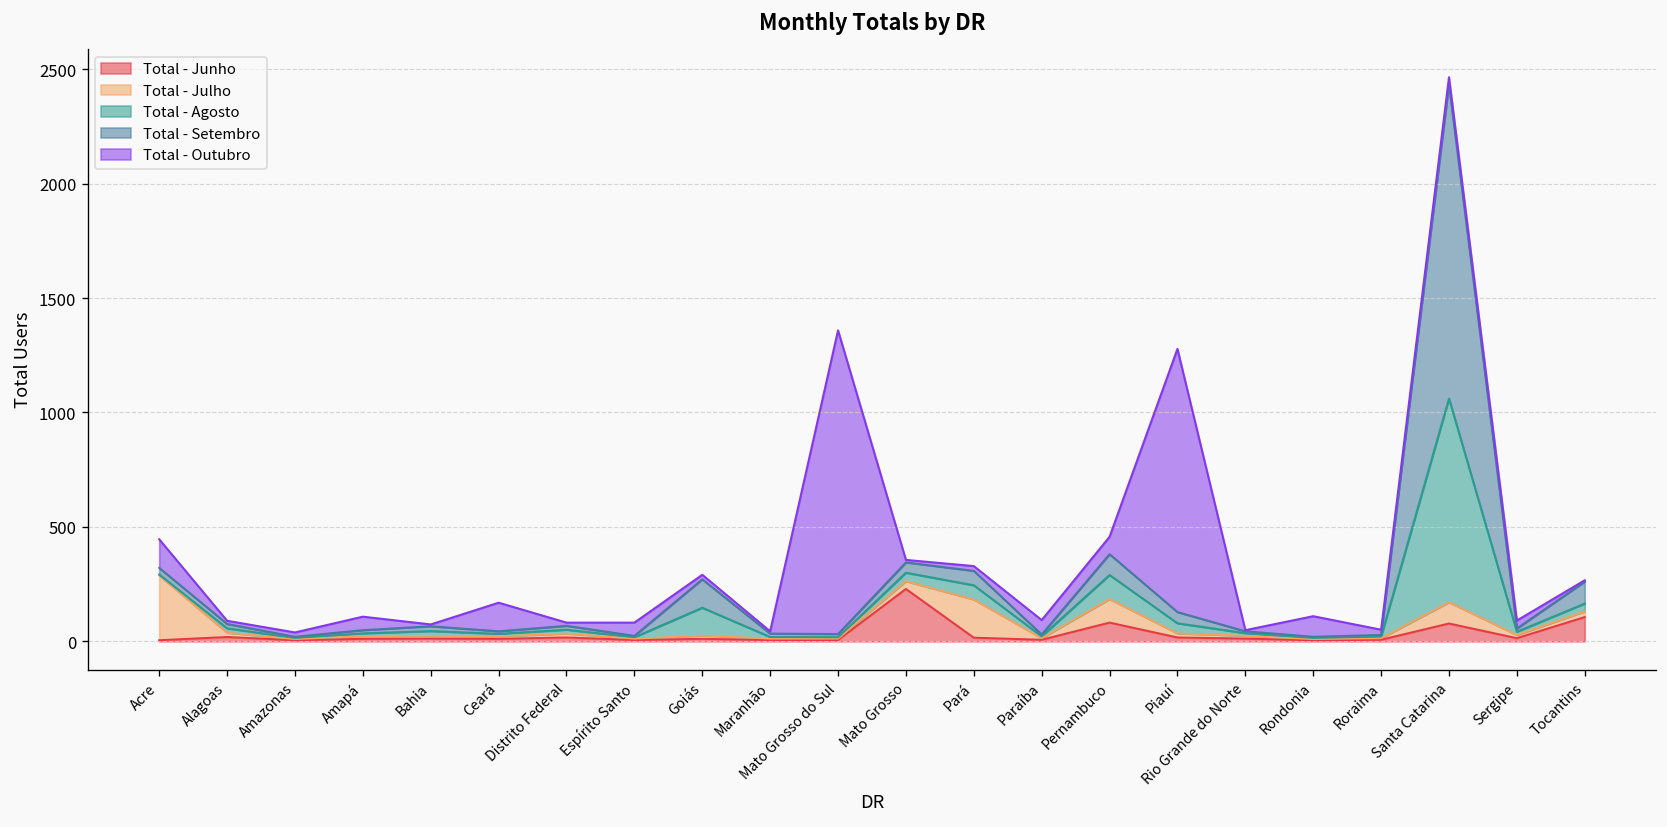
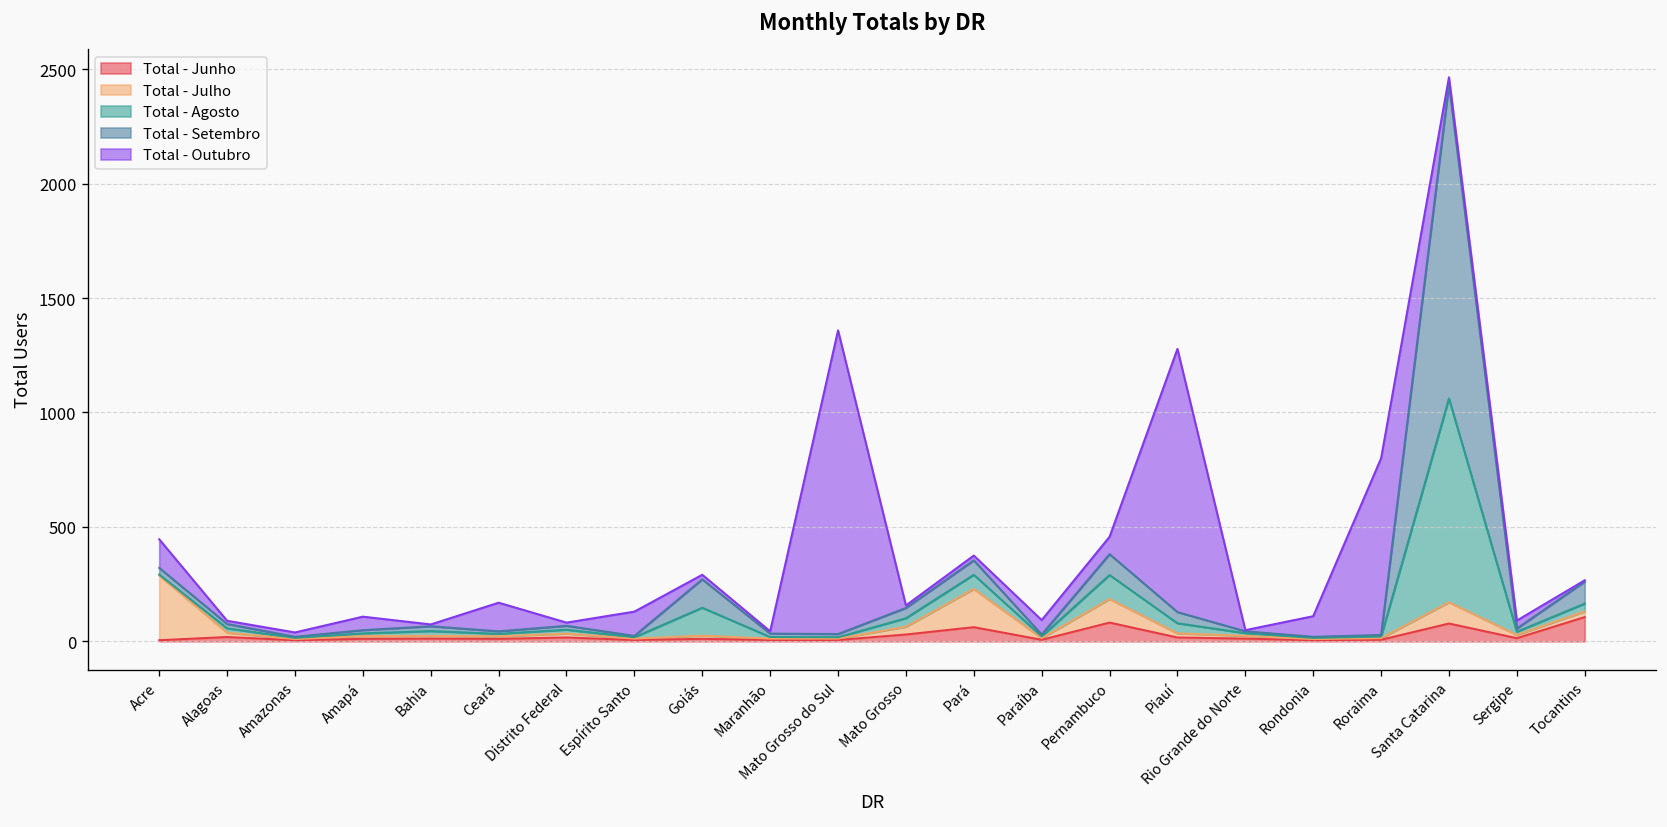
  {
    "Total - Junho": {
      "Acre": 10,
      "Alagoas": 20,
      "Distrito Federal": 20,
      "Goiás": 10,
-     "Mato Grosso": 230,
-     "Pará": 20,
+     "Mato Grosso": 30,
+     "Pará": 60,
      "Pernambuco": 80,
      "Piauí": 20,
      "Santa Catarina": 80,
      "Sergipe": 10,
      "Tocantins": 110
    },
    "Total - Julho": {
      "Alagoas": 20,
      "Distrito Federal": 20,
      "Goiás": 10,
      "Mato Grosso": 30,
      "Pará": 170,
      "Pernambuco": 100,
      "Piauí": 20,
      "Santa Catarina": 90,
      "Sergipe": 10,
      "Tocantins": 30
    },
    "Total - Outubro": {
      "Acre": 130,
      "Alagoas": 10,
      "Amazonas": 20,
      "Amapá": 60,
      "Ceará": 130,
      "Distrito Federal": 10,
-     "Espírito Santo": 60,
+     "Espírito Santo": 110,
      "Goiás": 20,
      "Mato Grosso do Sul": 1330,
      "Pará": 20,
      "Paraíba": 60,
      "Pernambuco": 80,
      "Piauí": 1150,
      "Rondonia": 90,
-     "Roraima": 20,
+     "Roraima": 770,
      "Santa Catarina": 30,
      "Sergipe": 40
    }
  }
